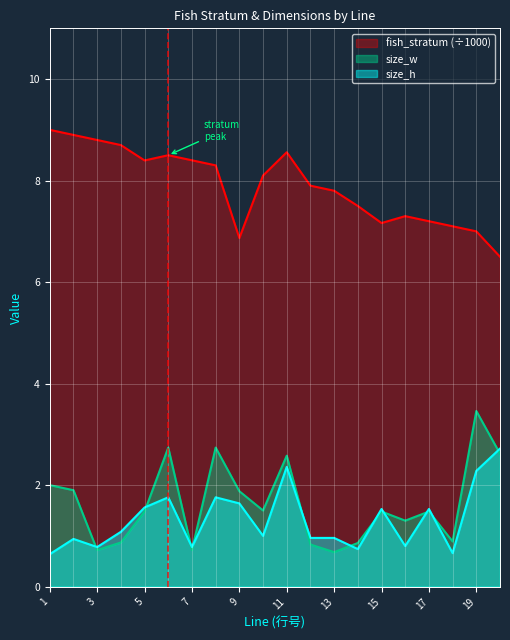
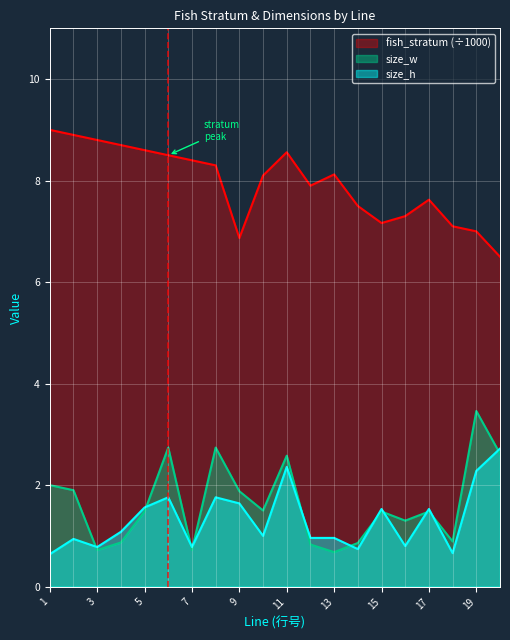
  {
    "fish_stratum (÷1000)": {
      "1": 9.0,
      "3": 8.8,
-     "5": 8.4,
+     "5": 8.6,
      "7": 8.4,
      "9": 6.9,
      "11": 8.6,
-     "13": 7.8,
+     "13": 8.1,
      "15": 7.2,
-     "17": 7.2,
+     "17": 7.6,
      "19": 7.0
    },
    "size_w": {
      "1": 2.0,
      "3": 0.7,
      "5": 1.5,
      "7": 0.7,
      "9": 1.9,
      "11": 2.6,
      "13": 0.7,
      "19": 3.5
    },
    "size_h": {
      "1": 0.6,
      "3": 0.8,
      "5": 1.6,
      "7": 0.8,
      "9": 1.6,
      "11": 2.4,
      "13": 1.0,
      "19": 2.3
    }
  }
